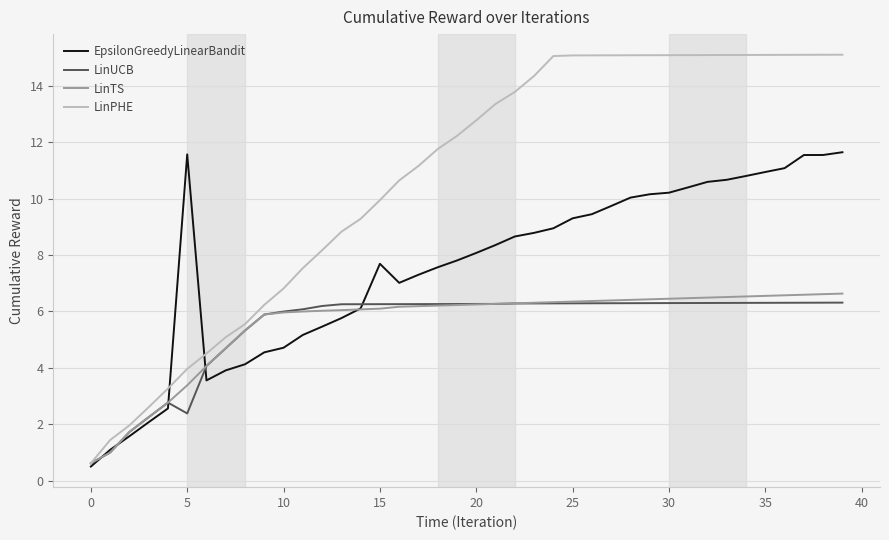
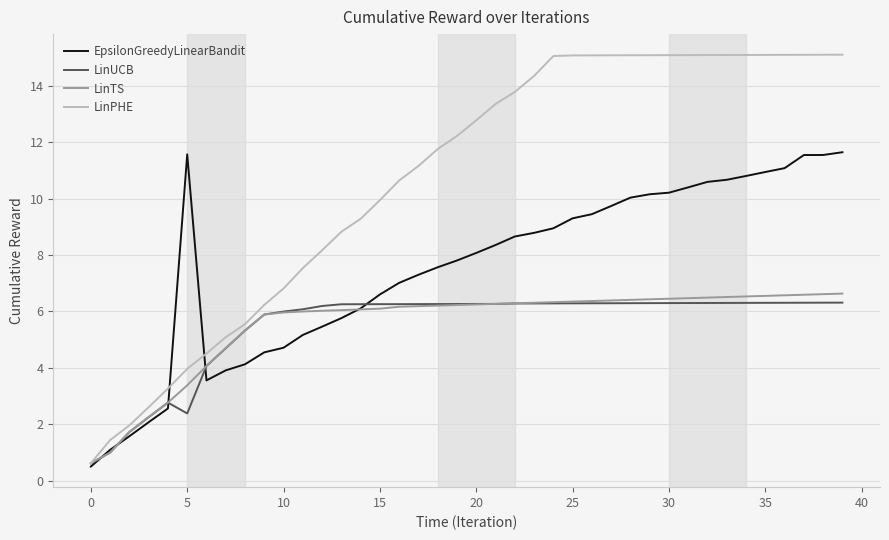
  {
    "EpsilonGreedyLinearBandit": {
      "0": 0.5,
      "5": 11.6,
      "10": 4.7,
-     "15": 7.7,
+     "15": 6.6,
      "20": 8.1,
      "25": 9.3,
      "30": 10.2,
      "35": 11.0
    },
    "LinUCB": {
      "5": 2.4,
      "15": 6.3,
      "30": 6.3,
      "35": 6.3
    }
  }
